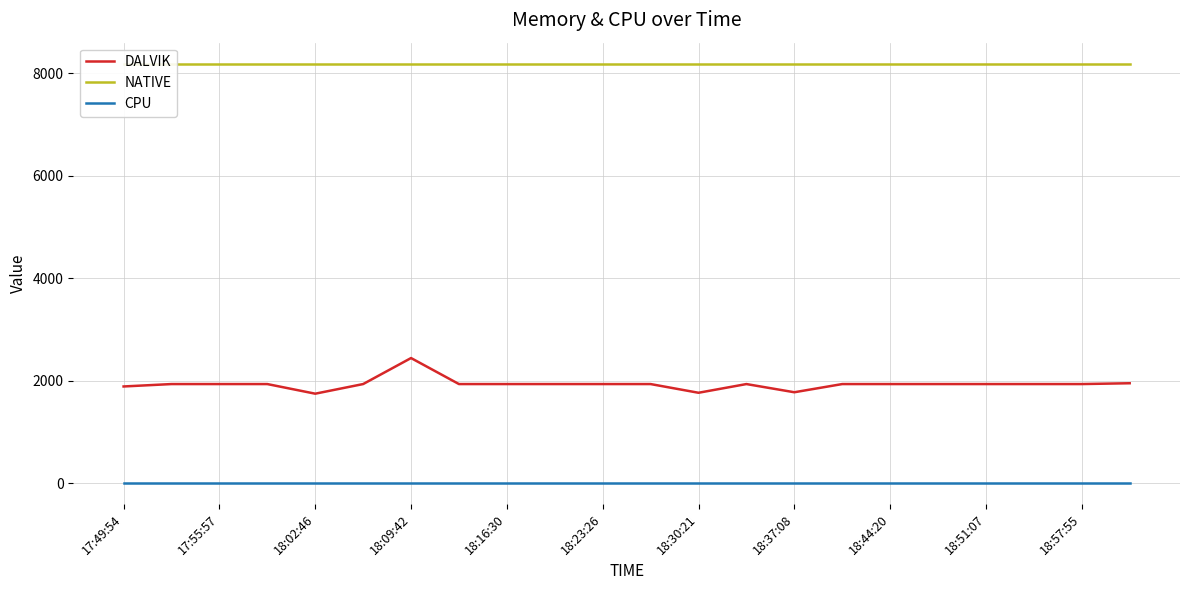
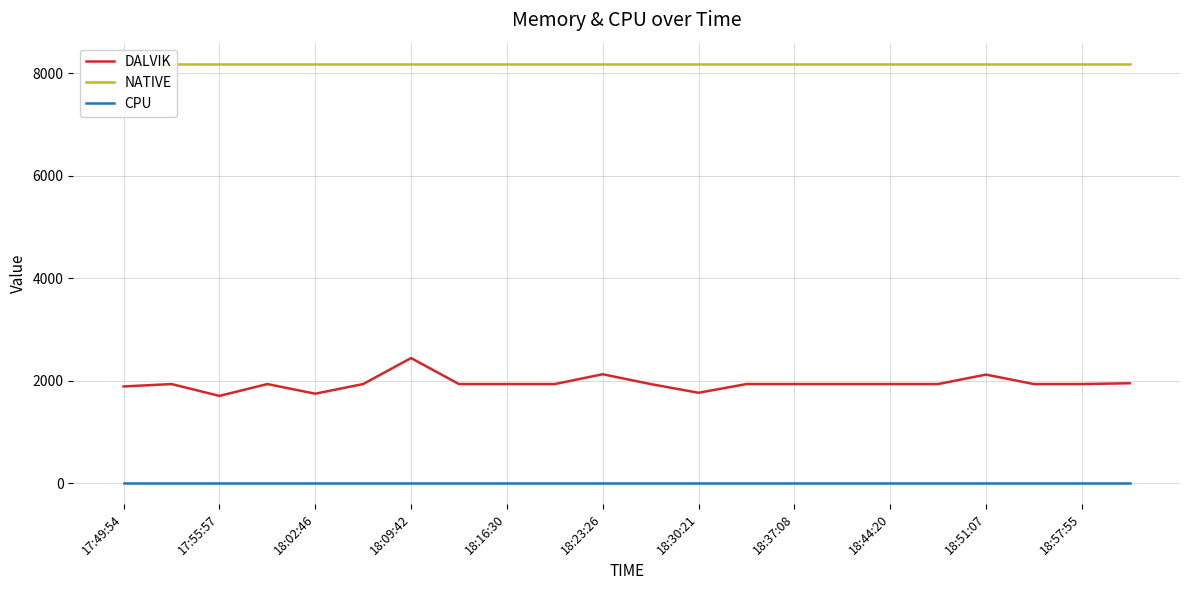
  {
    "DALVIK": {
      "17:49:54": 1900,
-     "17:55:57": 1900,
+     "17:55:57": 1700,
      "18:02:46": 1700,
      "18:09:42": 2400,
      "18:16:30": 1900,
-     "18:23:26": 1900,
+     "18:23:26": 2100,
      "18:30:21": 1800,
-     "18:37:08": 1800,
+     "18:37:08": 1900,
      "18:44:20": 1900,
-     "18:51:07": 1900,
+     "18:51:07": 2100,
      "18:57:55": 1900
    },
    "NATIVE": {
      "17:55:57": 8200,
      "18:02:46": 8200,
      "18:09:42": 8200,
      "18:16:30": 8200,
      "18:23:26": 8200,
      "18:30:21": 8200,
      "18:37:08": 8200,
      "18:44:20": 8200,
      "18:51:07": 8200,
      "18:57:55": 8200
    },
    "CPU": {
      "17:49:54": 0,
      "17:55:57": 0,
      "18:02:46": 0,
      "18:09:42": 0,
      "18:16:30": 0,
      "18:23:26": 0,
      "18:30:21": 0,
      "18:37:08": 0,
      "18:44:20": 0,
      "18:51:07": 0,
      "18:57:55": 0
    }
  }
